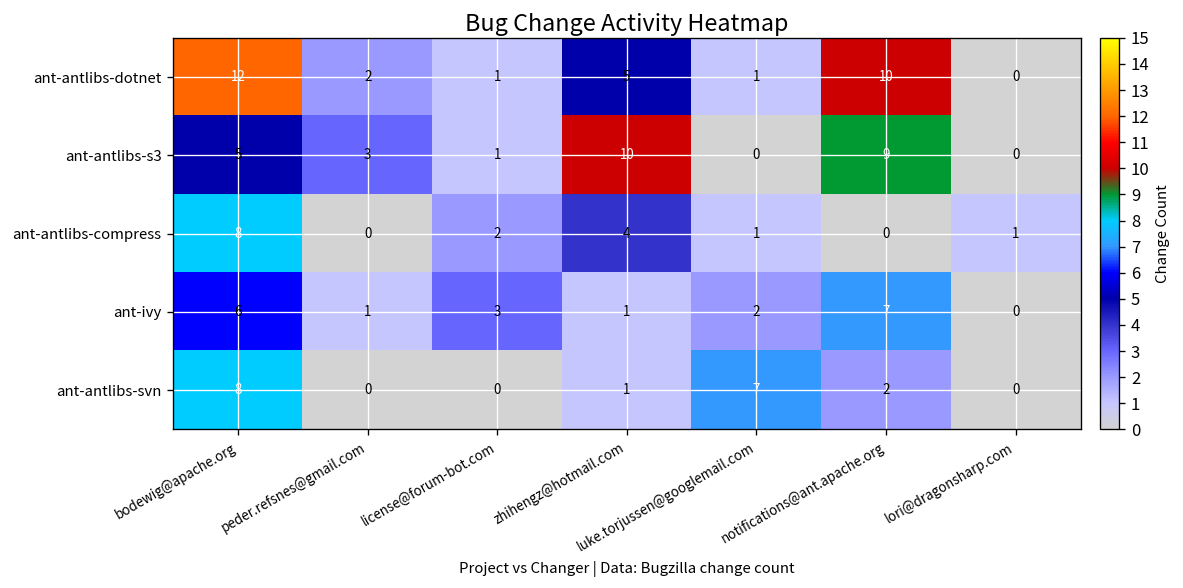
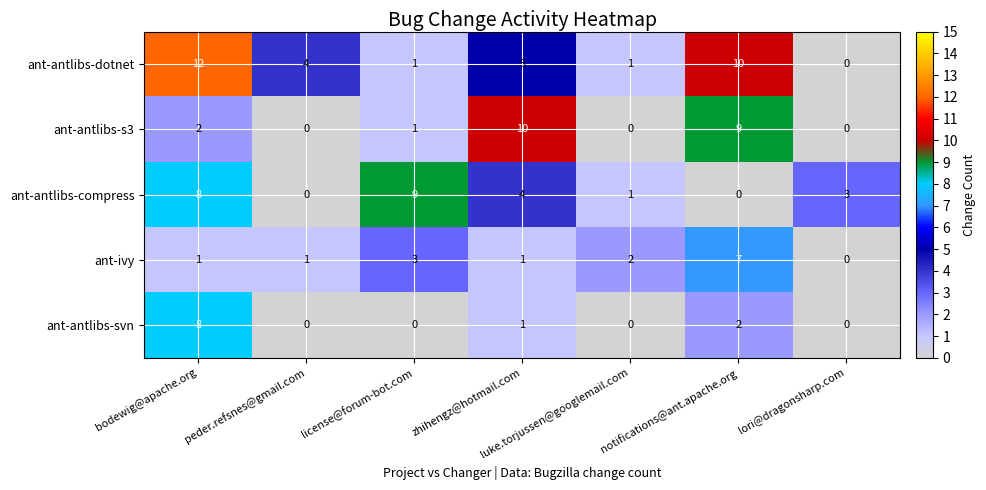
  {
    "ant-antlibs-dotnet": {
      "bodewig@apache.org": 12,
-     "peder.refsnes@gmail.com": 2,
+     "peder.refsnes@gmail.com": 4,
      "license@forum-bot.com": 1,
      "zhihengz@hotmail.com": 5,
      "luke.torjussen@googlemail.com": 1,
      "notifications@ant.apache.org": 10,
      "lori@dragonsharp.com": 0
    },
    "ant-antlibs-s3": {
-     "bodewig@apache.org": 5,
-     "peder.refsnes@gmail.com": 3,
+     "bodewig@apache.org": 2,
+     "peder.refsnes@gmail.com": 0,
      "license@forum-bot.com": 1,
      "zhihengz@hotmail.com": 10,
      "luke.torjussen@googlemail.com": 0,
      "notifications@ant.apache.org": 9,
      "lori@dragonsharp.com": 0
    },
    "ant-antlibs-compress": {
      "bodewig@apache.org": 8,
      "peder.refsnes@gmail.com": 0,
-     "license@forum-bot.com": 2,
+     "license@forum-bot.com": 9,
      "zhihengz@hotmail.com": 4,
      "luke.torjussen@googlemail.com": 1,
      "notifications@ant.apache.org": 0,
-     "lori@dragonsharp.com": 1
+     "lori@dragonsharp.com": 3
    },
    "ant-ivy": {
-     "bodewig@apache.org": 6,
+     "bodewig@apache.org": 1,
      "peder.refsnes@gmail.com": 1,
      "license@forum-bot.com": 3,
      "zhihengz@hotmail.com": 1,
      "luke.torjussen@googlemail.com": 2,
      "notifications@ant.apache.org": 7,
      "lori@dragonsharp.com": 0
    },
    "ant-antlibs-svn": {
      "bodewig@apache.org": 8,
      "peder.refsnes@gmail.com": 0,
      "license@forum-bot.com": 0,
      "zhihengz@hotmail.com": 1,
-     "luke.torjussen@googlemail.com": 7,
+     "luke.torjussen@googlemail.com": 0,
      "notifications@ant.apache.org": 2,
      "lori@dragonsharp.com": 0
    }
  }
